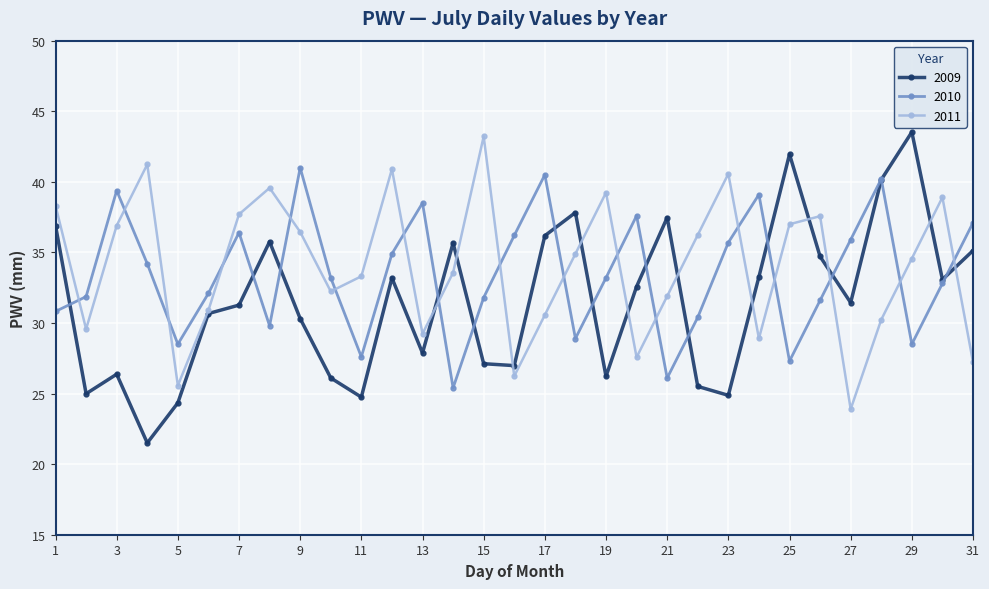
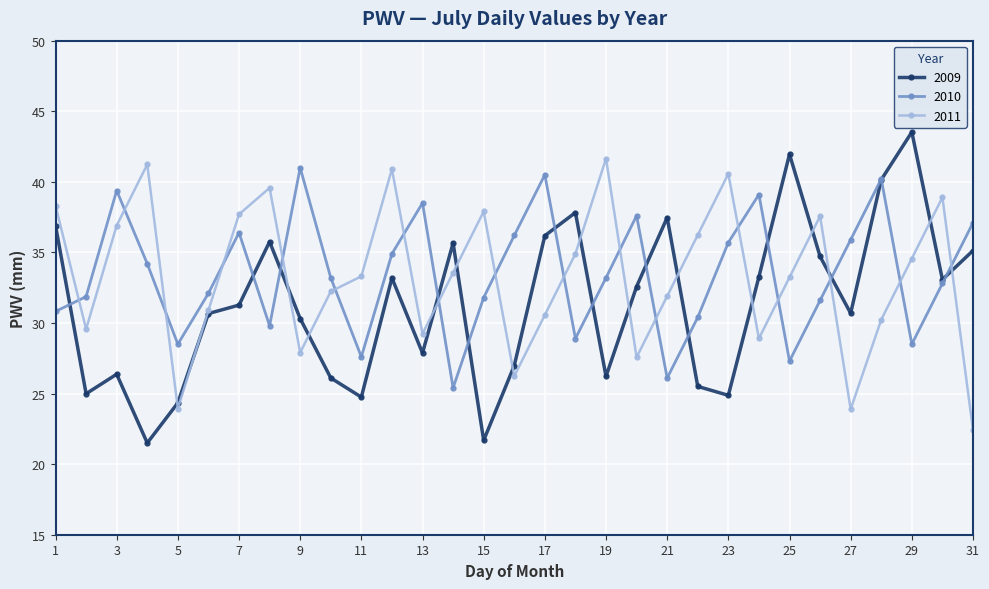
  {
    "2009": {
      "1": 36.9,
      "3": 26.4,
      "5": 24.3,
      "7": 31.3,
      "9": 30.3,
      "11": 24.7,
      "13": 27.9,
-     "15": 27.1,
+     "15": 21.7,
      "17": 36.2,
      "19": 26.2,
      "21": 37.5,
      "23": 24.9,
      "25": 42.0,
-     "27": 31.4,
+     "27": 30.7,
      "29": 43.5,
      "31": 35.1
    },
    "2010": {
      "1": 30.8,
      "3": 39.4,
      "5": 28.5,
      "7": 36.4,
      "9": 41.0,
      "11": 27.6,
      "13": 38.5,
      "15": 31.8,
      "17": 40.5,
      "19": 33.2,
      "21": 26.1,
      "23": 35.7,
      "25": 27.3,
      "27": 35.9,
      "29": 28.5,
      "31": 37.1
    },
    "2011": {
      "1": 38.3,
      "3": 36.9,
-     "5": 25.6,
+     "5": 23.9,
      "7": 37.7,
-     "9": 36.4,
+     "9": 27.9,
      "11": 33.3,
      "13": 29.2,
-     "15": 43.2,
+     "15": 37.9,
      "17": 30.6,
-     "19": 39.2,
+     "19": 41.6,
      "21": 31.9,
      "23": 40.6,
-     "25": 37.0,
+     "25": 33.2,
      "27": 23.9,
      "29": 34.6,
-     "31": 27.2
+     "31": 22.4
    }
  }
